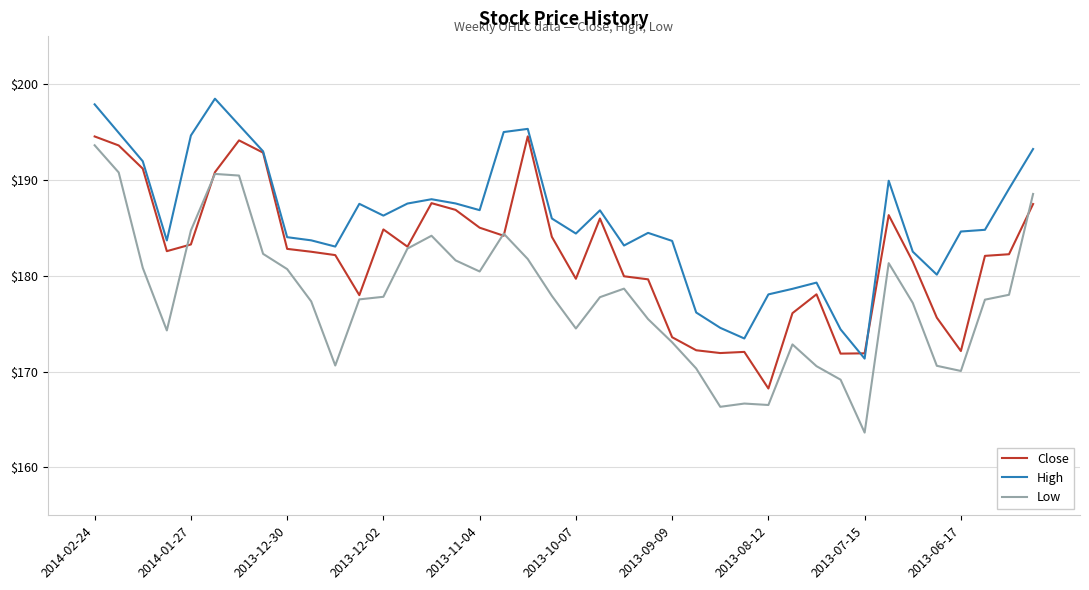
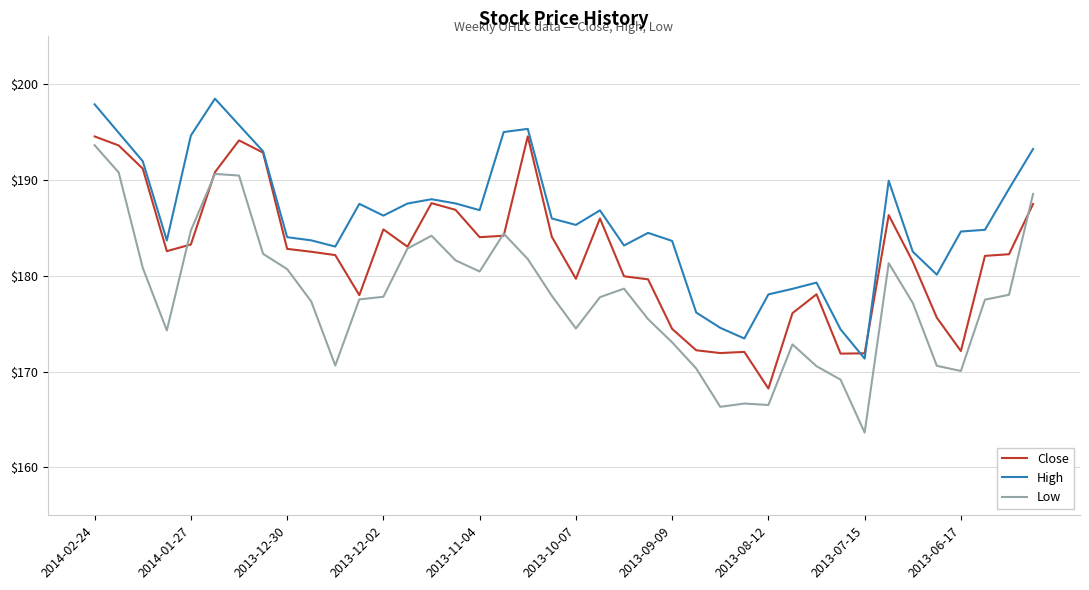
  {
    "Close": {
      "2014-02-24": "$195",
      "2014-01-27": "$183",
      "2013-12-30": "$183",
      "2013-12-02": "$185",
-     "2013-11-04": "$185",
+     "2013-11-04": "$184",
      "2013-10-07": "$180",
-     "2013-09-09": "$173.6",
+     "2013-09-09": "$174.5",
      "2013-08-12": "$168",
      "2013-07-15": "$172",
      "2013-06-17": "$172"
    },
    "High": {
      "2014-02-24": "$198",
      "2014-01-27": "$195",
      "2013-12-30": "$184",
      "2013-12-02": "$186",
      "2013-11-04": "$187",
-     "2013-10-07": "$184",
+     "2013-10-07": "$185",
      "2013-09-09": "$184",
      "2013-08-12": "$178",
      "2013-07-15": "$171",
      "2013-06-17": "$185"
    },
    "Low": {
      "2014-02-24": "$194",
      "2014-01-27": "$185",
      "2013-12-30": "$181",
      "2013-12-02": "$178",
      "2013-11-04": "$180",
      "2013-10-07": "$174",
      "2013-09-09": "$173",
      "2013-08-12": "$167",
      "2013-07-15": "$164",
      "2013-06-17": "$170"
    }
  }
